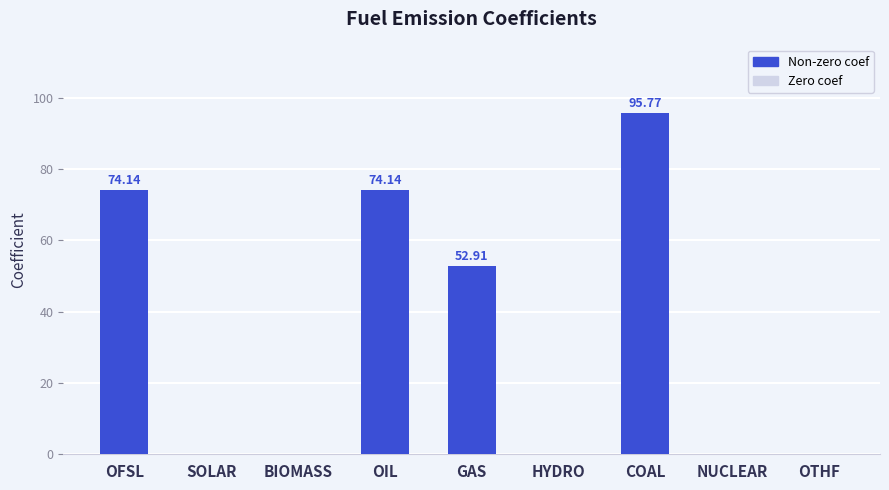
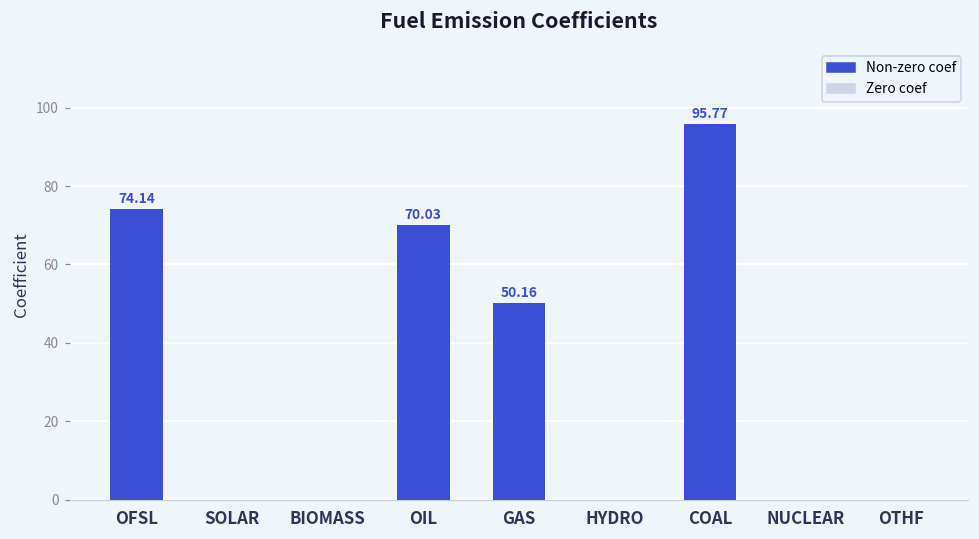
  {
    "OFSL": 74.14,
-   "OIL": 74.14,
-   "GAS": 52.91,
+   "OIL": 70.03,
+   "GAS": 50.16,
    "COAL": 95.77
  }
